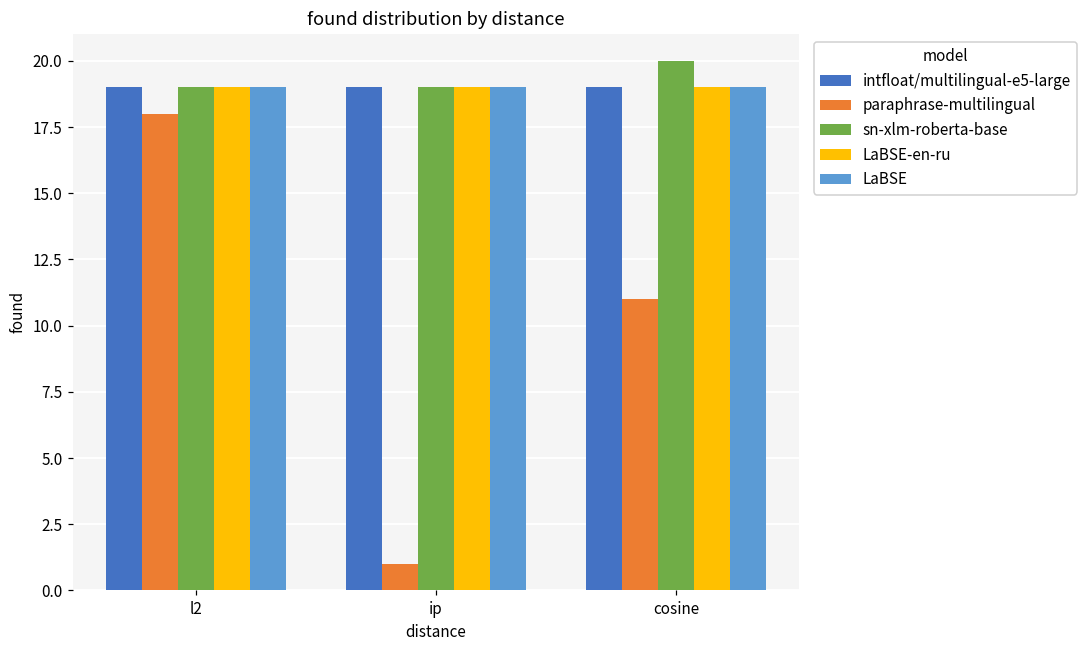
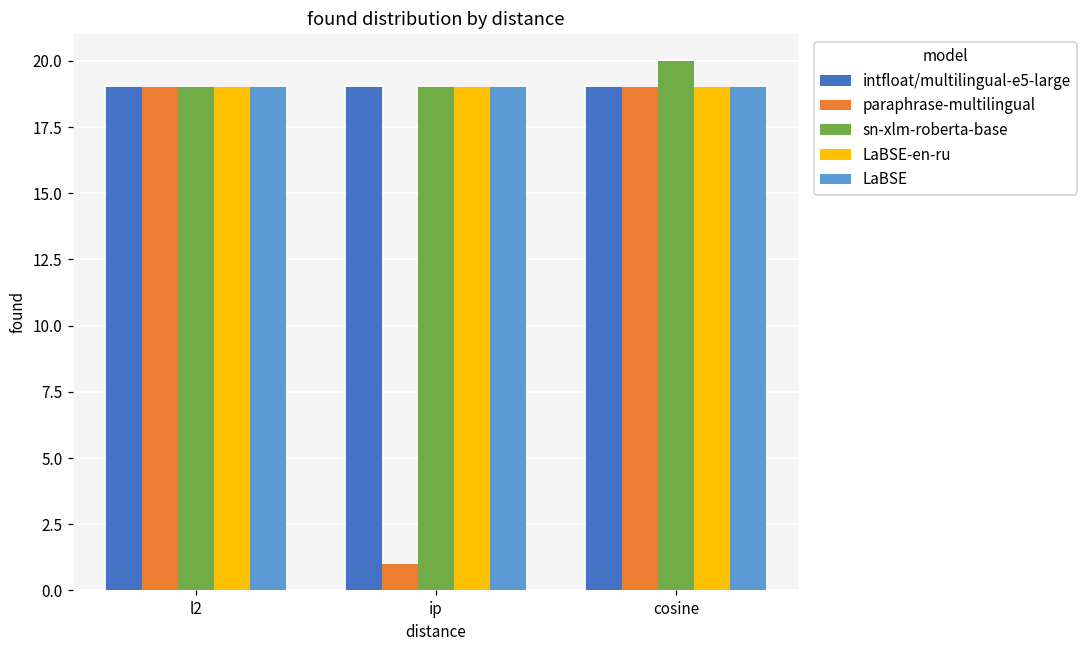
  {
    "paraphrase-multilingual": {
-     "l2": 18,
+     "l2": 19,
      "ip": 1,
-     "cosine": 11
+     "cosine": 19
    },
    "sn-xlm-roberta-base": {
      "l2": 19,
      "ip": 19,
      "cosine": 20
    },
    "LaBSE-en-ru": {
      "l2": 19,
      "ip": 19,
      "cosine": 19
    }
  }
